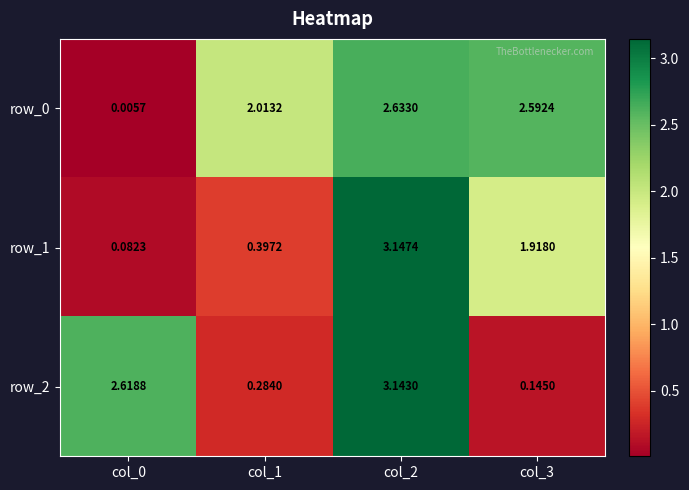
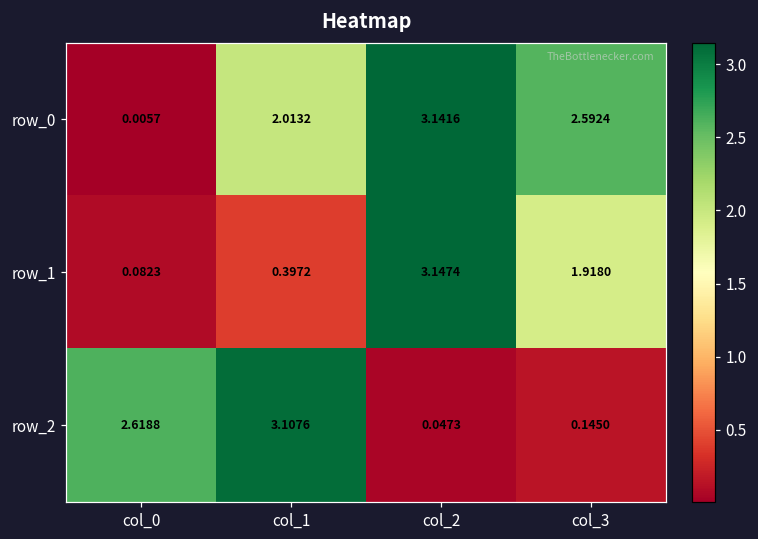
  {
    "row_0": {
      "col_0": 0.0057,
      "col_1": 2.0132,
-     "col_2": 2.6330
+     "col_2": 3.1416
    },
    "row_1": {
      "col_0": 0.0823,
      "col_1": 0.3972,
      "col_2": 3.1474,
      "col_3": 1.9180
    },
    "row_2": {
      "col_0": 2.6188,
-     "col_1": 0.2840,
-     "col_2": 3.1430,
+     "col_1": 3.1076,
+     "col_2": 0.0473,
      "col_3": 0.1450
    }
  }
